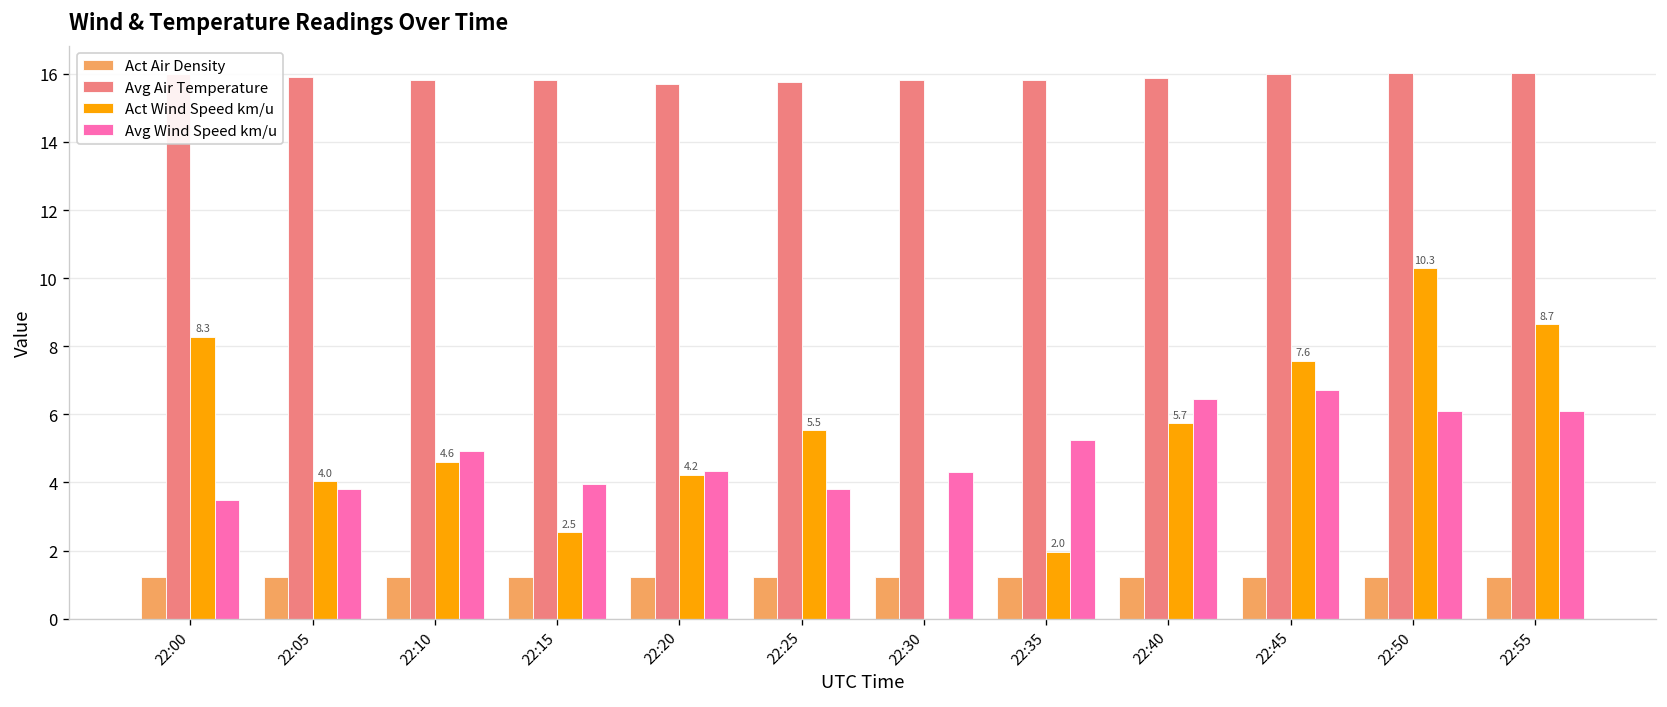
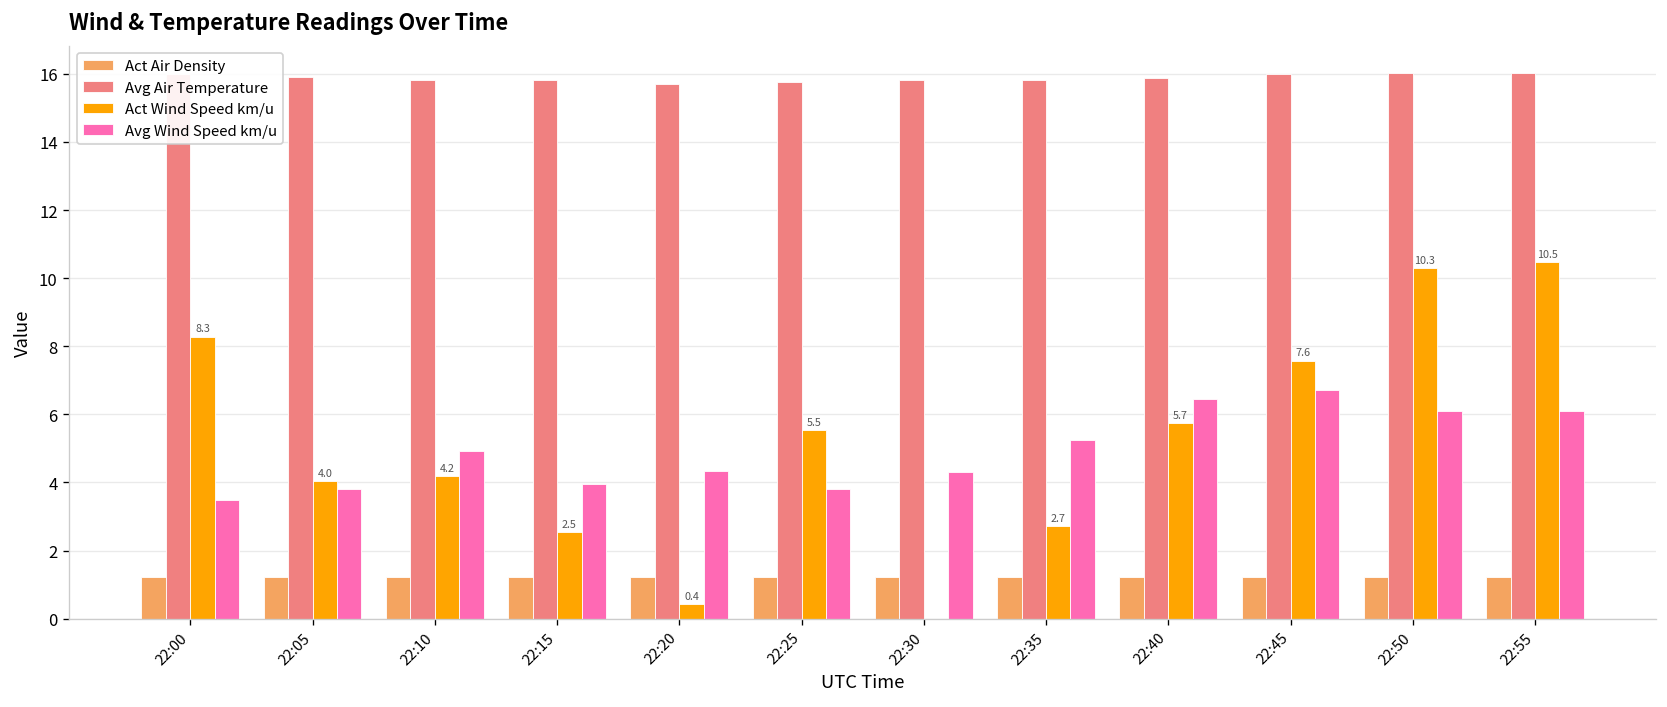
  {
    "Act Wind Speed km/u": {
      "22:00": 8.3,
      "22:05": 4.0,
-     "22:10": 4.6,
+     "22:10": 4.2,
      "22:15": 2.5,
-     "22:20": 4.2,
+     "22:20": 0.4,
      "22:25": 5.5,
-     "22:35": 2.0,
+     "22:35": 2.7,
      "22:40": 5.7,
      "22:45": 7.6,
      "22:50": 10.3,
-     "22:55": 8.7
+     "22:55": 10.5
    }
  }
